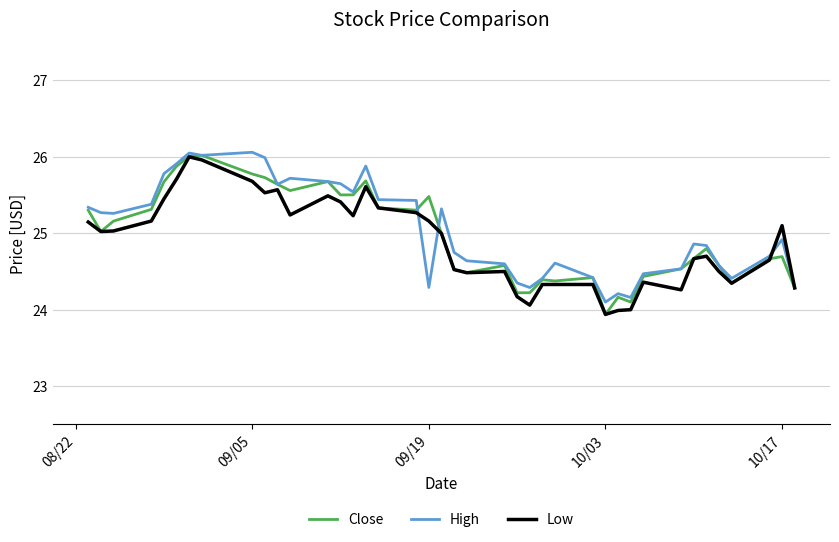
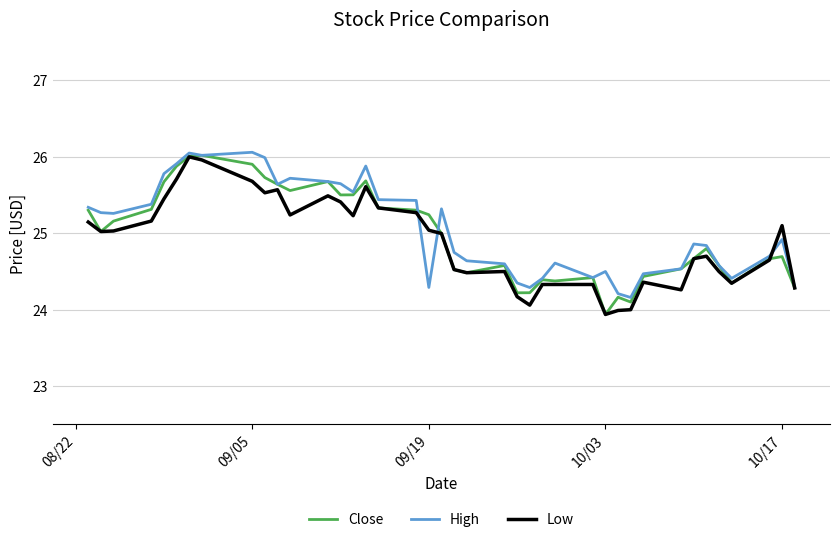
  {
    "Close": {
-     "09/05": 25.8,
-     "09/19": 25.5,
+     "09/05": 25.9,
+     "09/19": 25.2,
      "10/17": 24.7
    },
    "High": {
      "09/05": 26.1,
      "09/19": 24.3,
-     "10/03": 24.1,
+     "10/03": 24.5,
      "10/17": 24.9
    },
    "Low": {
      "09/05": 25.7,
-     "09/19": 25.2,
+     "09/19": 25.0,
      "10/17": 25.1
    }
  }
